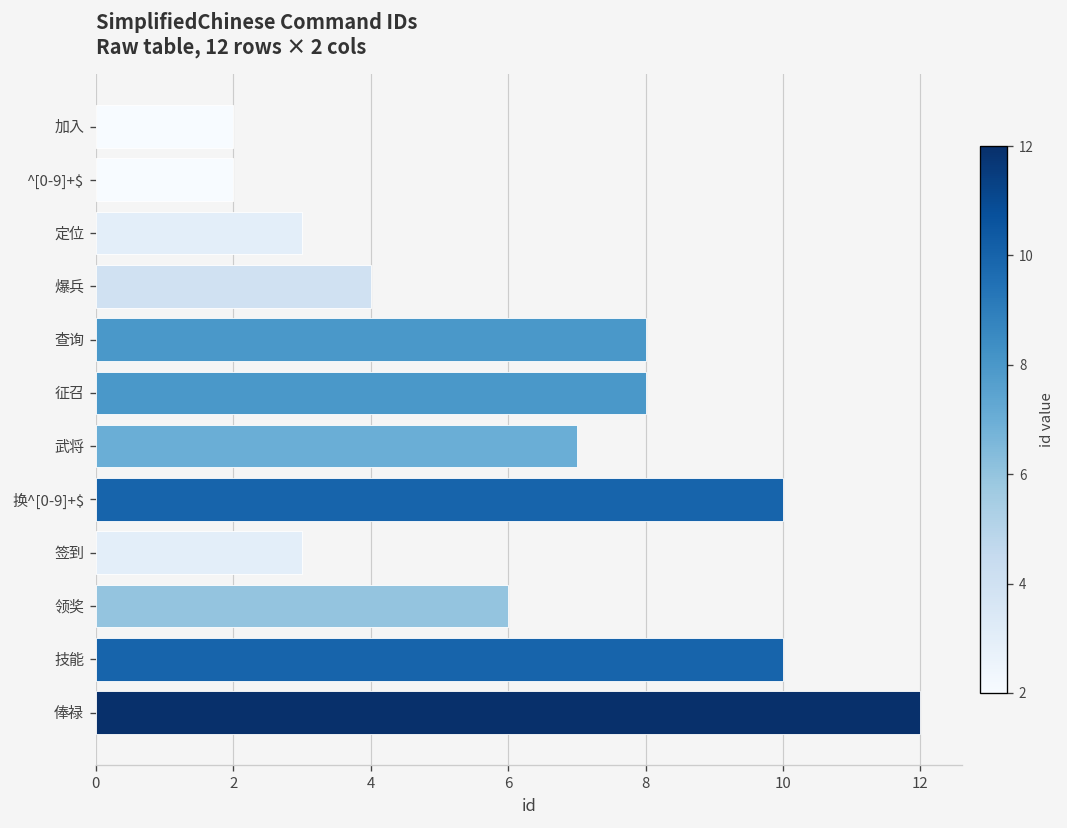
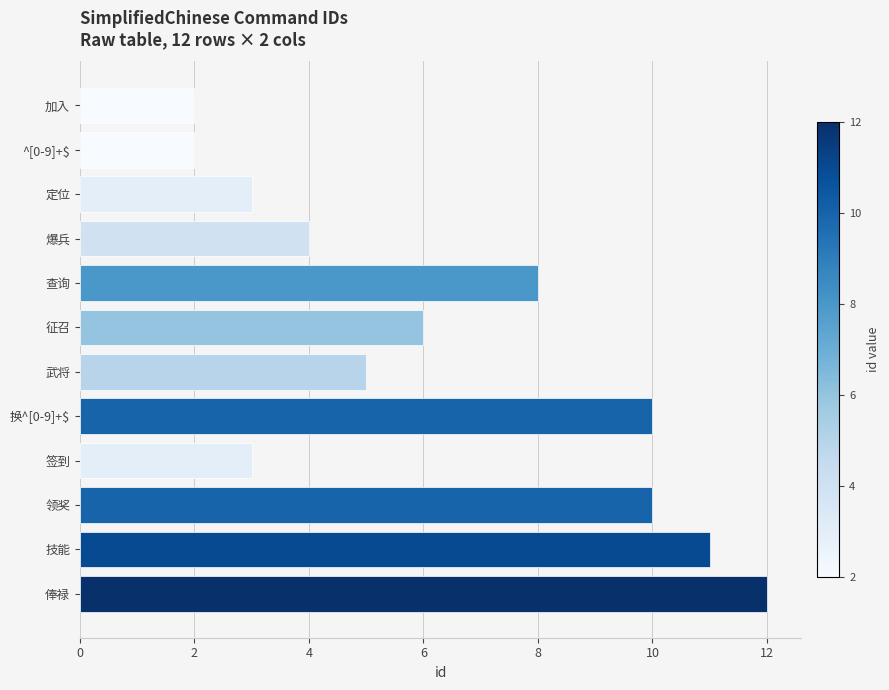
  {
    "加入": 2,
    "^[0-9]+$": 2,
    "定位": 3,
    "爆兵": 4,
    "查询": 8,
-   "征召": 8,
-   "武将": 7,
+   "征召": 6,
+   "武将": 5,
    "换^[0-9]+$": 10,
    "签到": 3,
-   "领奖": 6,
-   "技能": 10,
+   "领奖": 10,
+   "技能": 11,
    "俸禄": 12
  }
